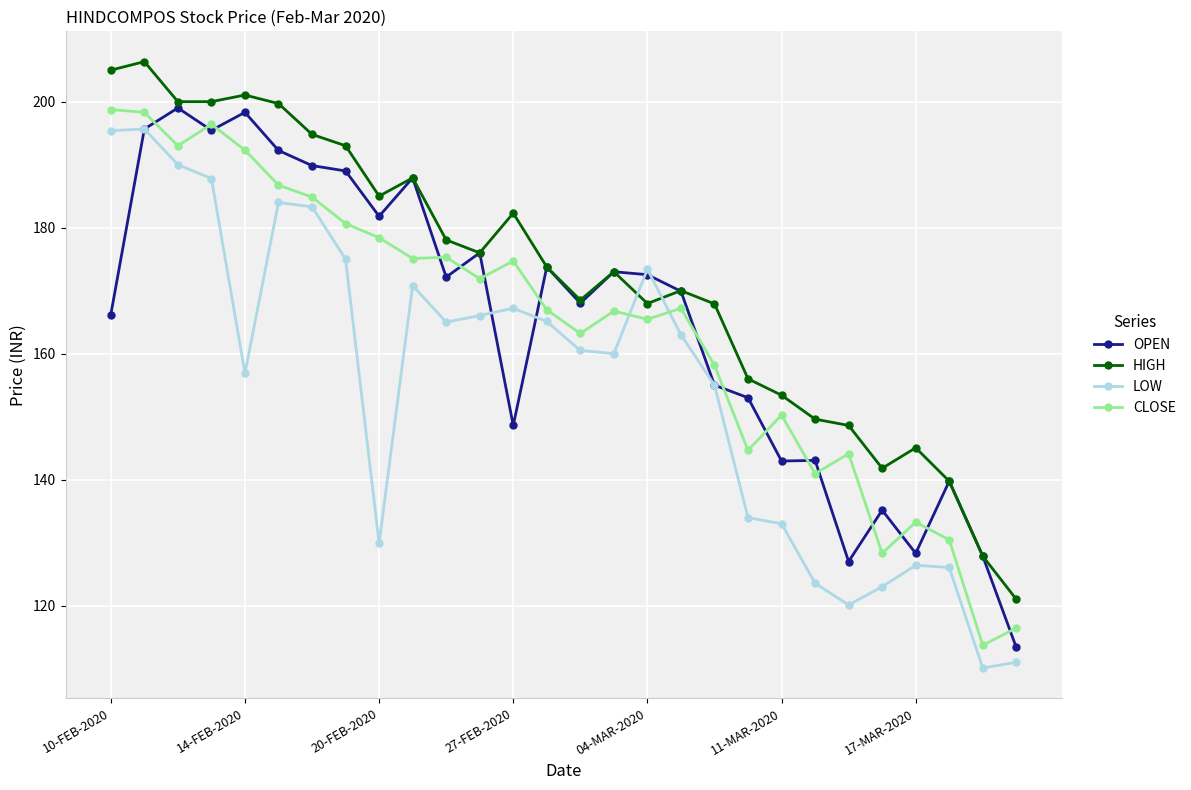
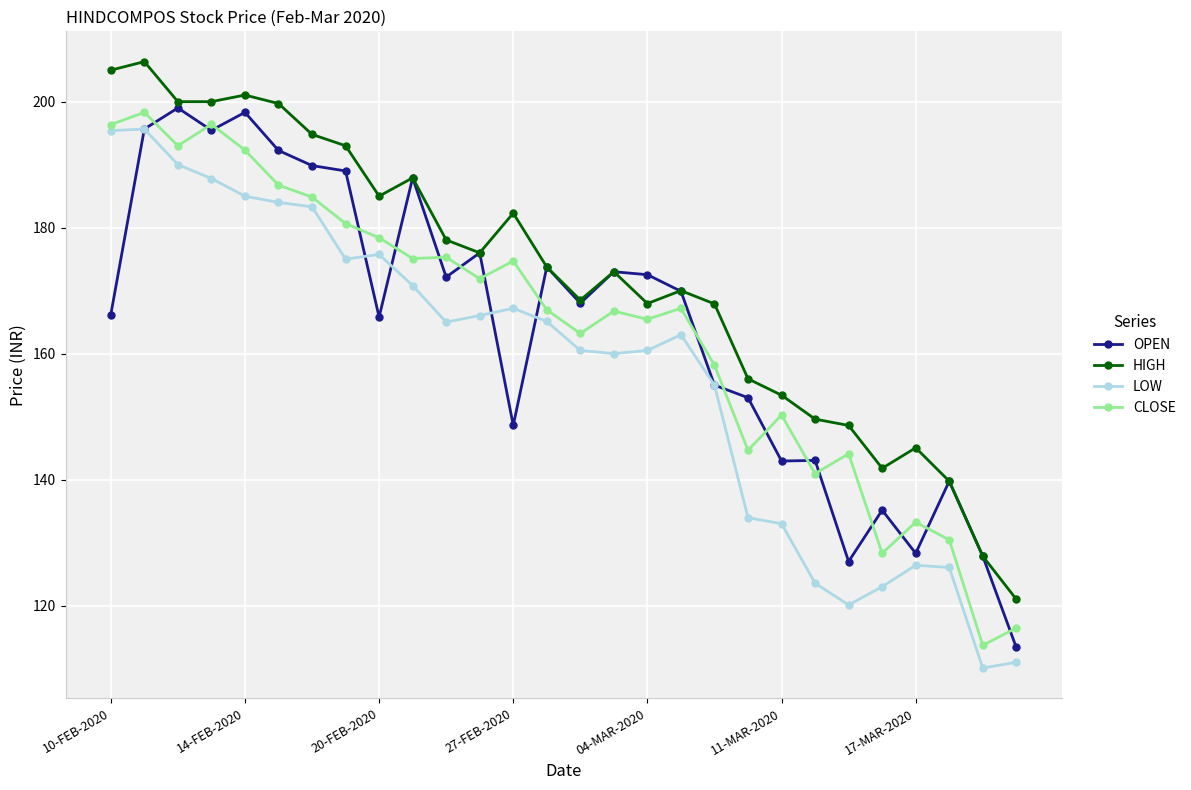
  {
    "OPEN": {
      "10-FEB-2020": 166,
      "14-FEB-2020": 198,
-     "20-FEB-2020": 182,
+     "20-FEB-2020": 166,
      "27-FEB-2020": 149,
      "04-MAR-2020": 173,
      "11-MAR-2020": 143,
      "17-MAR-2020": 128
    },
    "HIGH": {
      "10-FEB-2020": 205,
      "14-FEB-2020": 201,
      "20-FEB-2020": 185,
      "27-FEB-2020": 182,
      "04-MAR-2020": 168,
      "11-MAR-2020": 153,
      "17-MAR-2020": 145
    },
    "LOW": {
      "10-FEB-2020": 195,
-     "14-FEB-2020": 157,
-     "20-FEB-2020": 130,
+     "14-FEB-2020": 185,
+     "20-FEB-2020": 176,
      "27-FEB-2020": 167,
-     "04-MAR-2020": 173,
+     "04-MAR-2020": 161,
      "11-MAR-2020": 133,
      "17-MAR-2020": 126
    },
    "CLOSE": {
-     "10-FEB-2020": 199,
+     "10-FEB-2020": 196,
      "14-FEB-2020": 192,
      "20-FEB-2020": 178,
      "27-FEB-2020": 175,
      "04-MAR-2020": 165,
      "11-MAR-2020": 150,
      "17-MAR-2020": 133
    }
  }
